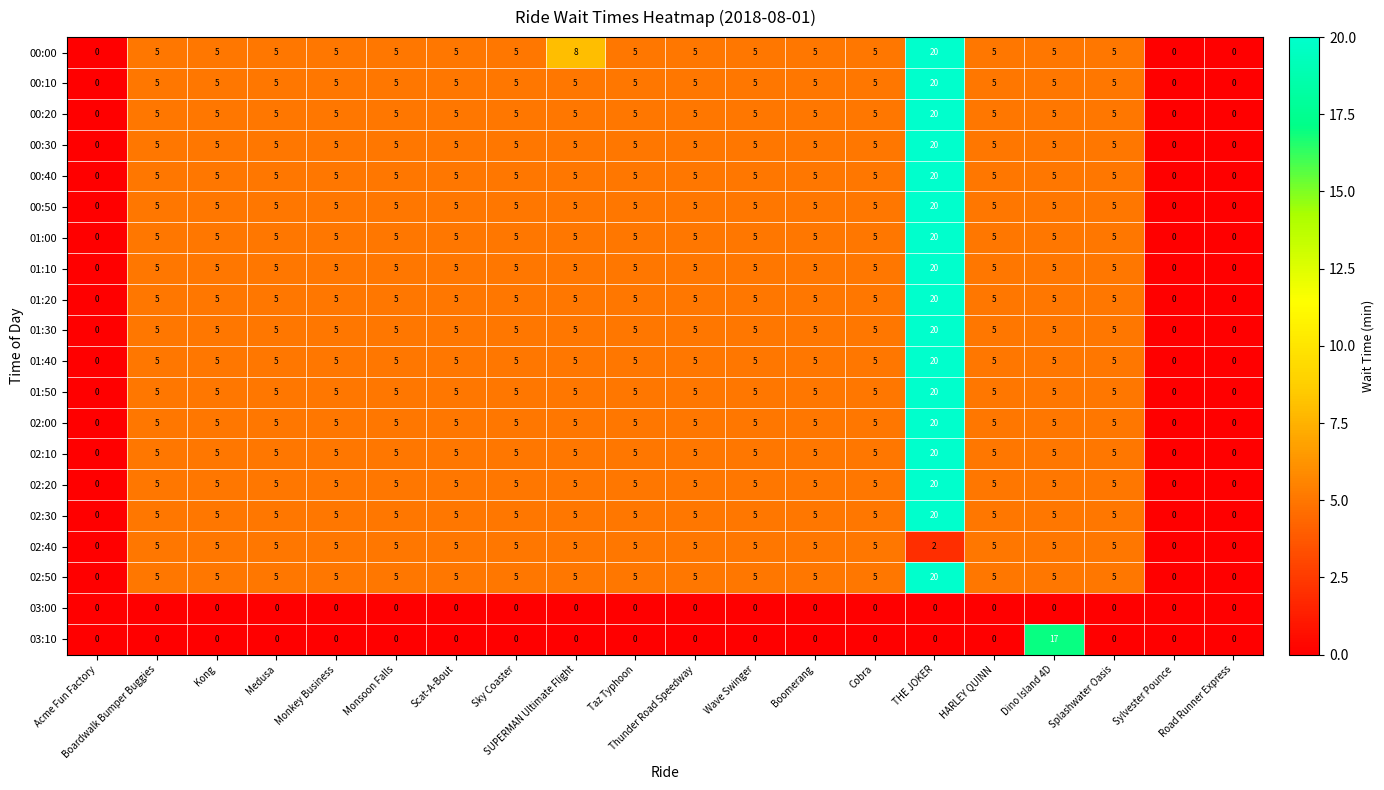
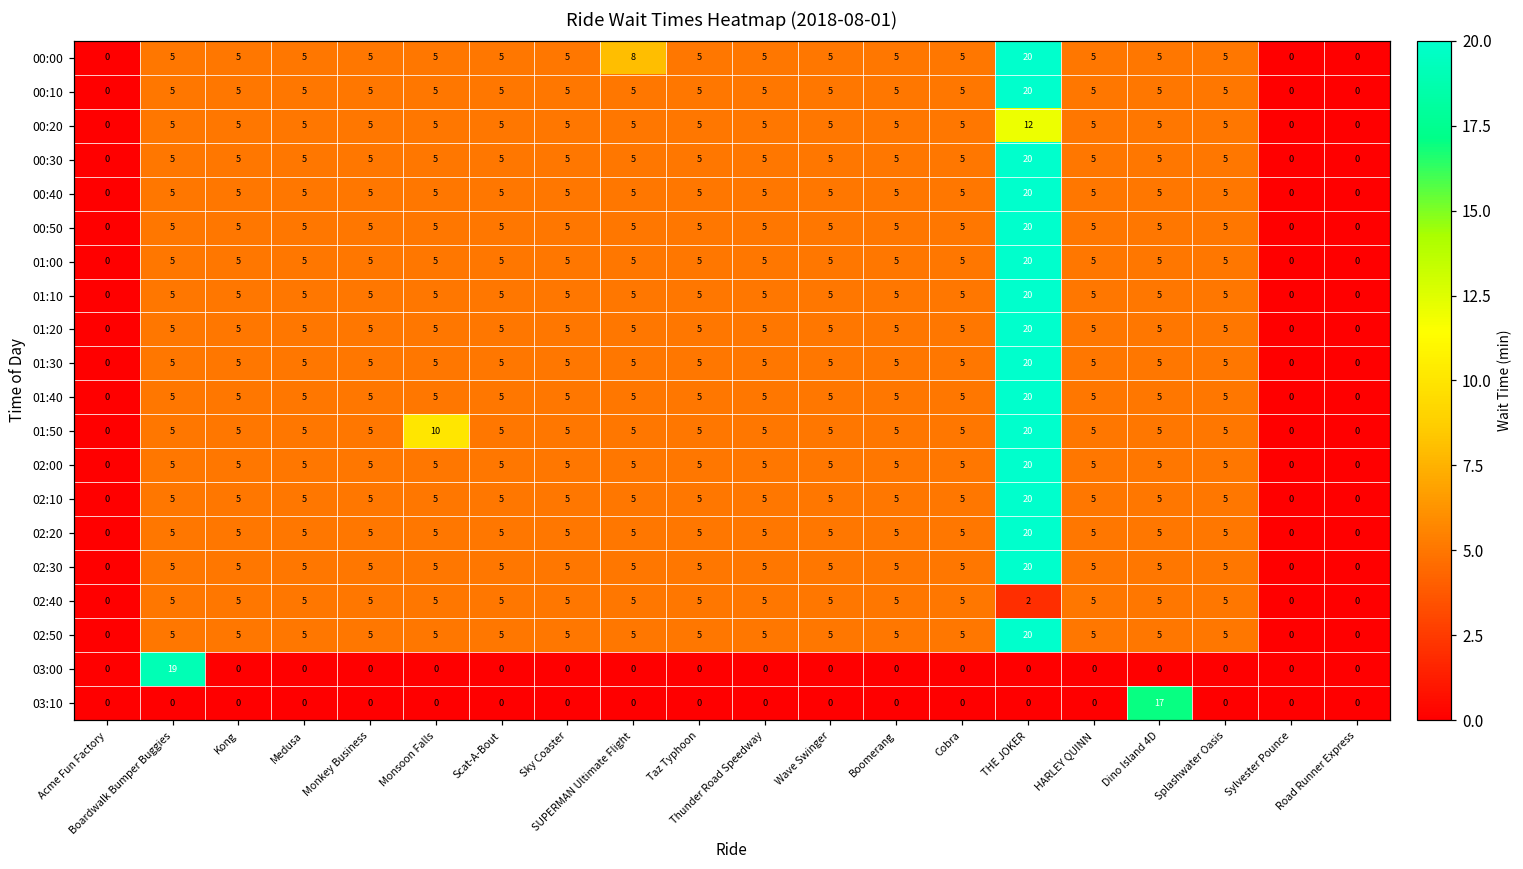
  {
    "00:20": {
      "Acme Fun Factory": 0,
      "Boardwalk Bumper Buggies": 5,
      "Kong": 5,
      "Medusa": 5,
      "Monkey Business": 5,
      "Monsoon Falls": 5,
      "Scat-A-Bout": 5,
      "Sky Coaster": 5,
      "SUPERMAN Ultimate Flight": 5,
      "Taz Typhoon": 5,
      "Thunder Road Speedway": 5,
      "Wave Swinger": 5,
      "Boomerang": 5,
      "Cobra": 5,
-     "THE JOKER": 20,
+     "THE JOKER": 12,
      "HARLEY QUINN": 5,
      "Dino Island 4D": 5,
      "Splashwater Oasis": 5,
      "Sylvester Pounce": 0,
      "Road Runner Express": 0
    },
    "01:50": {
      "Acme Fun Factory": 0,
      "Boardwalk Bumper Buggies": 5,
      "Kong": 5,
      "Medusa": 5,
      "Monkey Business": 5,
-     "Monsoon Falls": 5,
+     "Monsoon Falls": 10,
      "Scat-A-Bout": 5,
      "Sky Coaster": 5,
      "SUPERMAN Ultimate Flight": 5,
      "Taz Typhoon": 5,
      "Thunder Road Speedway": 5,
      "Wave Swinger": 5,
      "Boomerang": 5,
      "Cobra": 5,
      "THE JOKER": 20,
      "HARLEY QUINN": 5,
      "Dino Island 4D": 5,
      "Splashwater Oasis": 5,
      "Sylvester Pounce": 0,
      "Road Runner Express": 0
    },
    "03:00": {
      "Acme Fun Factory": 0,
-     "Boardwalk Bumper Buggies": 0,
+     "Boardwalk Bumper Buggies": 19,
      "Kong": 0,
      "Medusa": 0,
      "Monkey Business": 0,
      "Monsoon Falls": 0,
      "Scat-A-Bout": 0,
      "Sky Coaster": 0,
      "SUPERMAN Ultimate Flight": 0,
      "Taz Typhoon": 0,
      "Thunder Road Speedway": 0,
      "Wave Swinger": 0,
      "Boomerang": 0,
      "Cobra": 0,
      "THE JOKER": 0,
      "HARLEY QUINN": 0,
      "Dino Island 4D": 0,
      "Splashwater Oasis": 0,
      "Sylvester Pounce": 0,
      "Road Runner Express": 0
    }
  }
